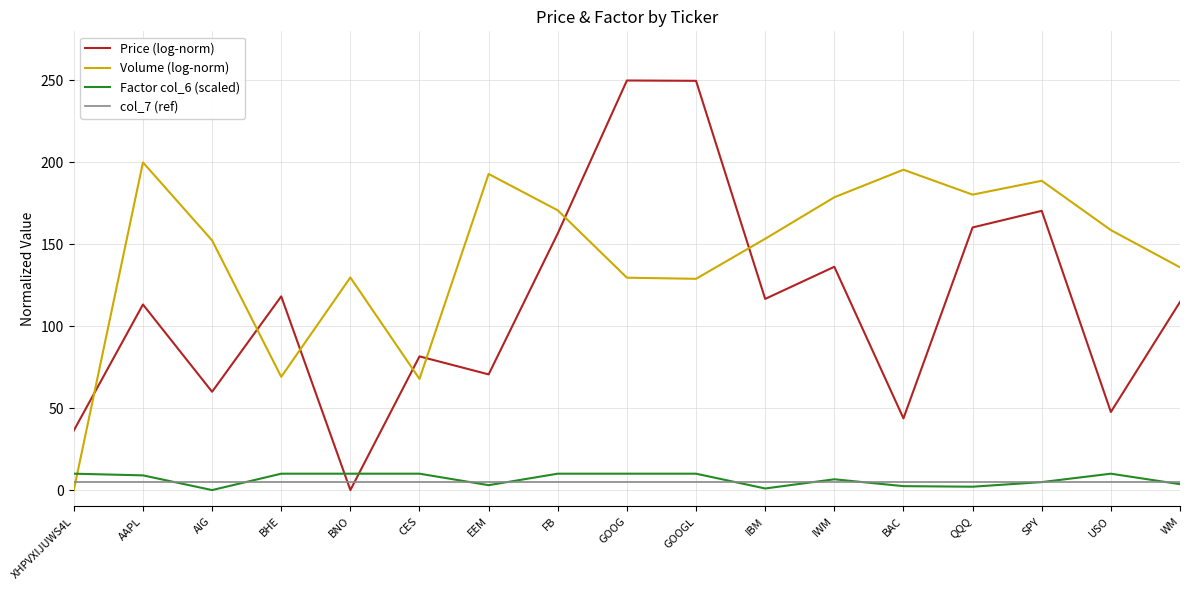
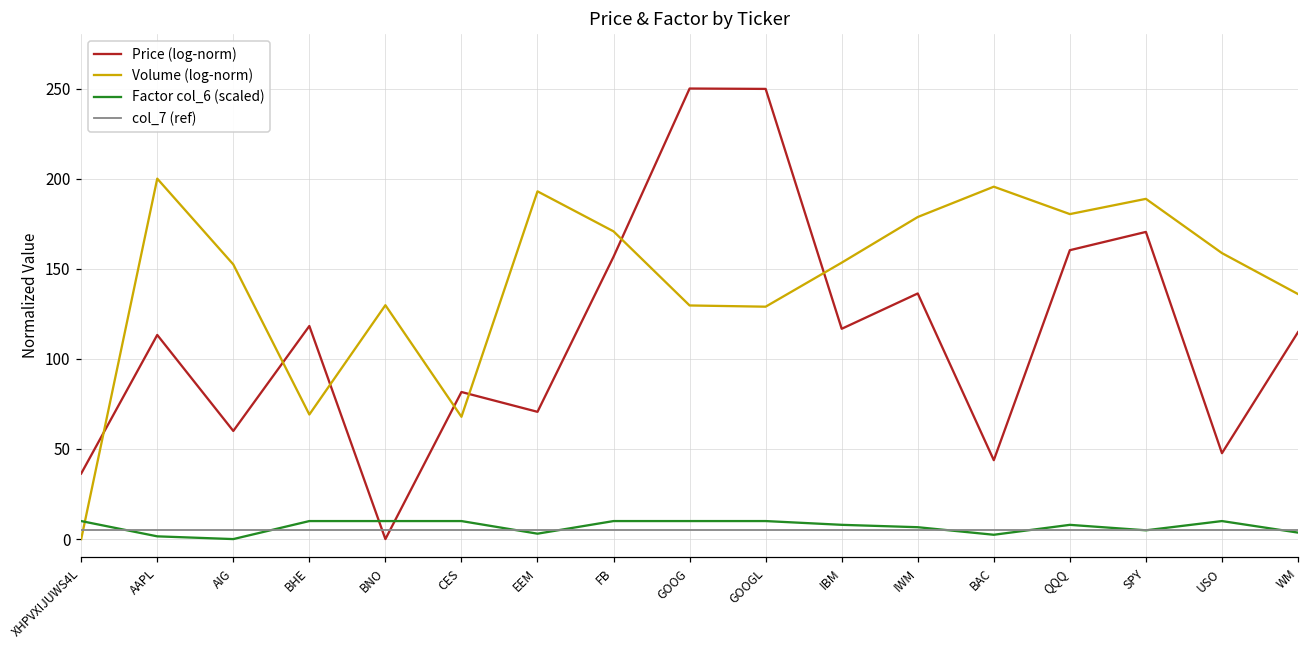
  {
    "Price (log-norm)": {
      "XHPVXIJUWS4L": 36,
      "AAPL": 113,
      "AIG": 60,
      "BHE": 118,
      "BNO": 0,
      "CES": 82,
      "EEM": 71,
      "FB": 157,
      "GOOG": 250,
      "GOOGL": 250,
      "IBM": 117,
      "IWM": 136,
      "BAC": 44,
      "QQQ": 160,
      "SPY": 170,
      "USO": 48,
      "WM": 115
    },
    "Volume (log-norm)": {
      "XHPVXIJUWS4L": 0,
      "AAPL": 200,
      "AIG": 152,
      "BHE": 69,
      "BNO": 130,
      "CES": 68,
      "EEM": 193,
      "FB": 171,
      "GOOG": 130,
      "GOOGL": 129,
      "IBM": 153,
      "IWM": 179,
      "BAC": 196,
      "QQQ": 180,
      "SPY": 189,
      "USO": 159,
      "WM": 136
    },
    "Factor col_6 (scaled)": {
      "XHPVXIJUWS4L": 10,
-     "AAPL": 9,
+     "AAPL": 2,
      "AIG": 0,
      "BHE": 10,
      "BNO": 10,
      "CES": 10,
      "EEM": 3,
      "FB": 10,
      "GOOG": 10,
      "GOOGL": 10,
-     "IBM": 1,
+     "IBM": 8,
      "IWM": 7,
      "BAC": 2,
-     "QQQ": 2,
+     "QQQ": 8,
      "USO": 10
    },
    "col_7 (ref)": {
      "XHPVXIJUWS4L": 5,
      "AAPL": 5,
      "AIG": 5,
      "BHE": 5,
      "BNO": 5,
      "CES": 5,
      "EEM": 5,
      "FB": 5,
      "GOOG": 5,
      "GOOGL": 5,
      "IBM": 5,
      "IWM": 5,
      "BAC": 5,
      "QQQ": 5,
      "USO": 5
    }
  }
